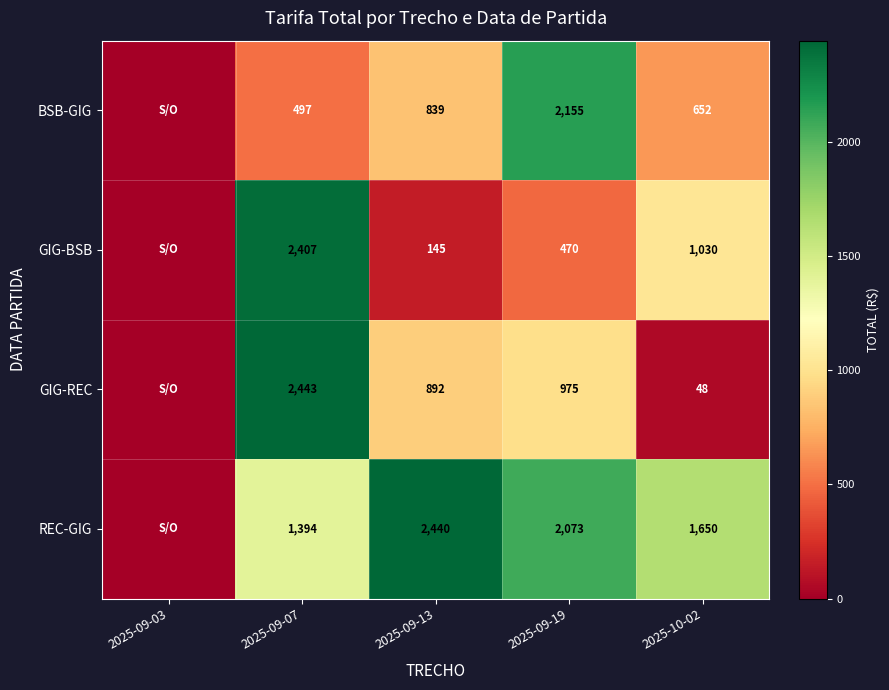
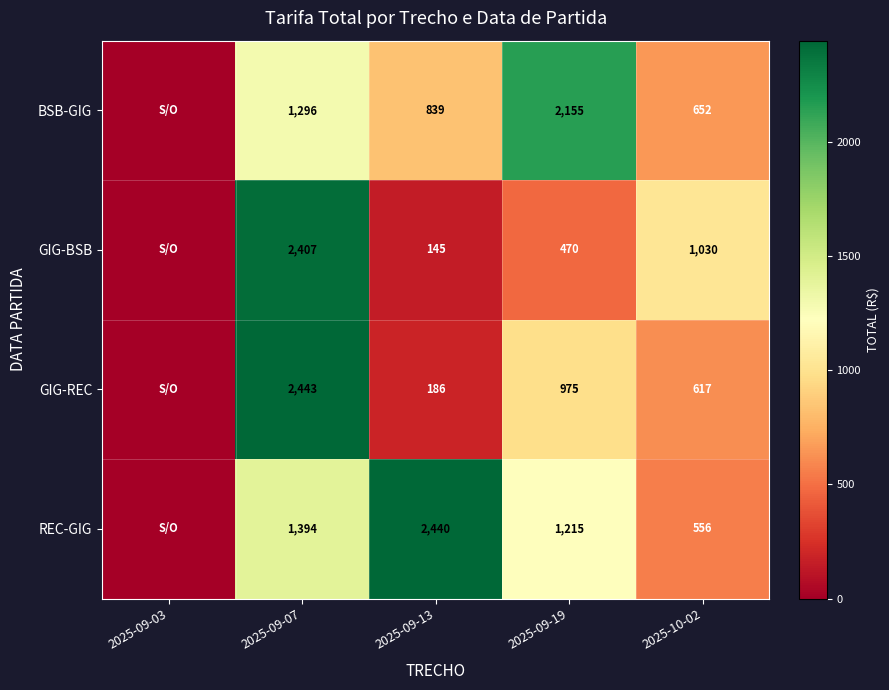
  {
    "BSB-GIG": {
-     "2025-09-07": "497",
+     "2025-09-07": "1,296",
      "2025-09-13": "839",
      "2025-09-19": "2,155",
      "2025-10-02": "652"
    },
    "GIG-BSB": {
      "2025-09-07": "2,407",
      "2025-09-13": "145",
      "2025-09-19": "470",
      "2025-10-02": "1,030"
    },
    "GIG-REC": {
      "2025-09-07": "2,443",
-     "2025-09-13": "892",
+     "2025-09-13": "186",
      "2025-09-19": "975",
-     "2025-10-02": "48"
+     "2025-10-02": "617"
    },
    "REC-GIG": {
      "2025-09-07": "1,394",
      "2025-09-13": "2,440",
-     "2025-09-19": "2,073",
-     "2025-10-02": "1,650"
+     "2025-09-19": "1,215",
+     "2025-10-02": "556"
    }
  }
